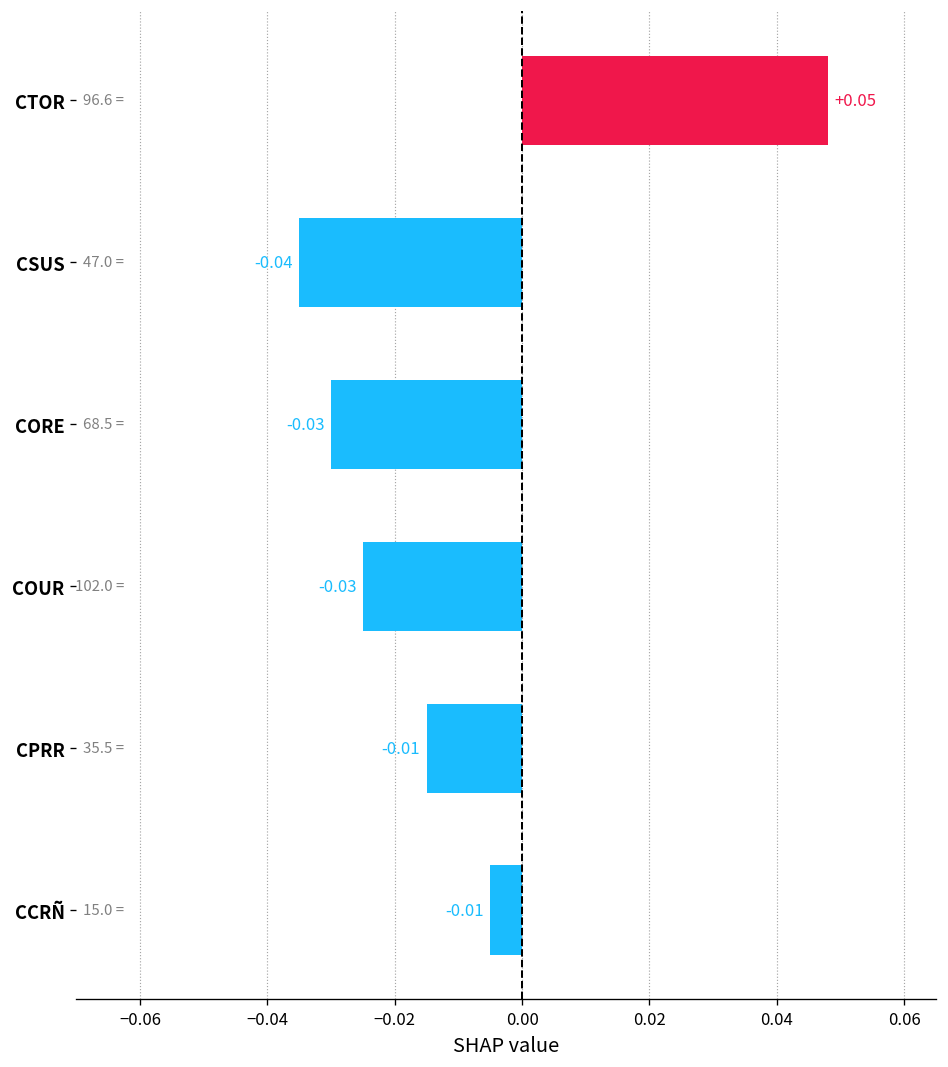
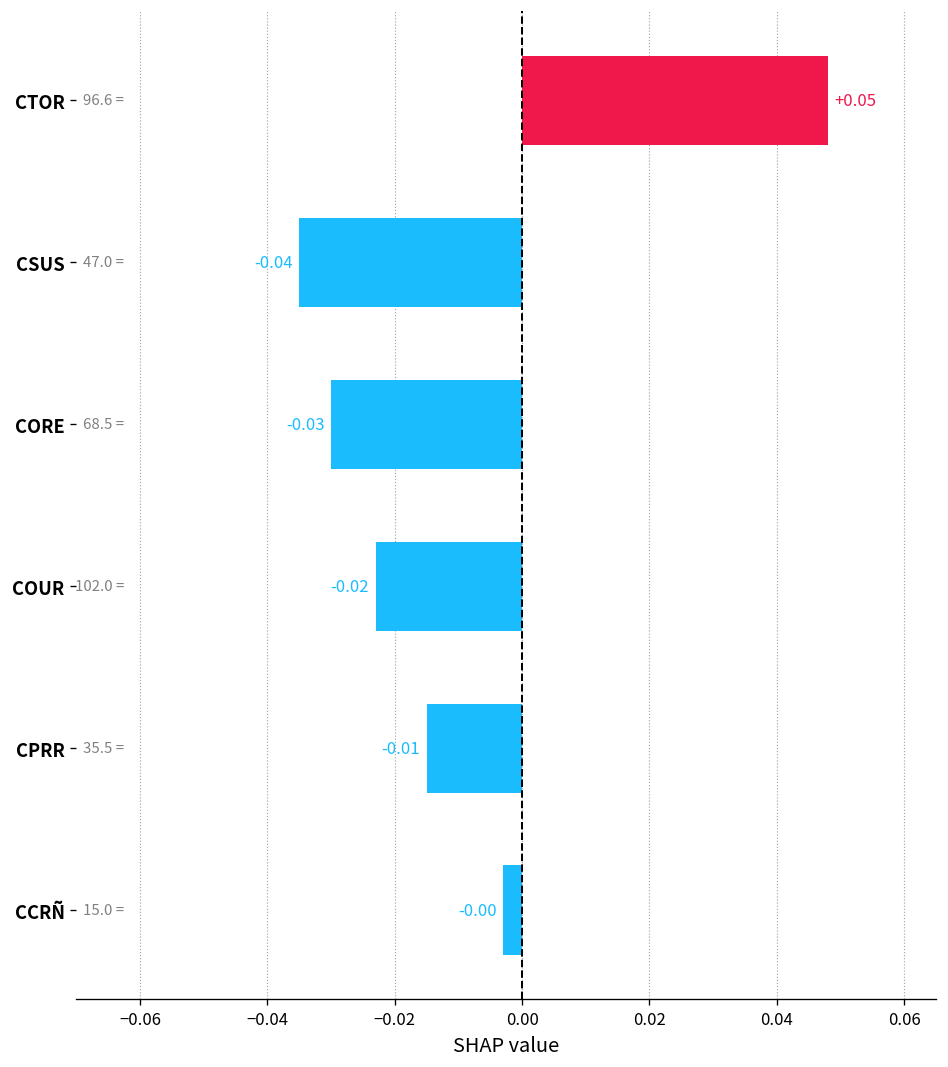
  {
    "CTOR": "+0.05",
    "CSUS": "-0.04",
    "CORE": "-0.03",
-   "COUR": "-0.03",
+   "COUR": "-0.02",
    "CPRR": "-0.01",
-   "CCRÑ": "-0.01"
+   "CCRÑ": "-0.00"
  }
